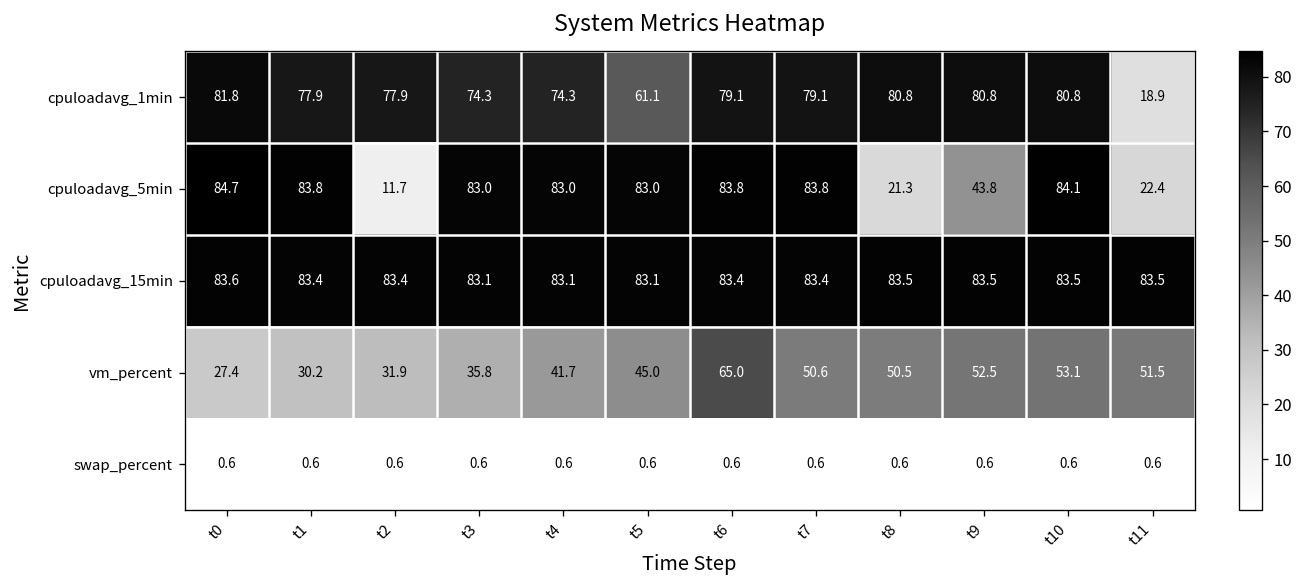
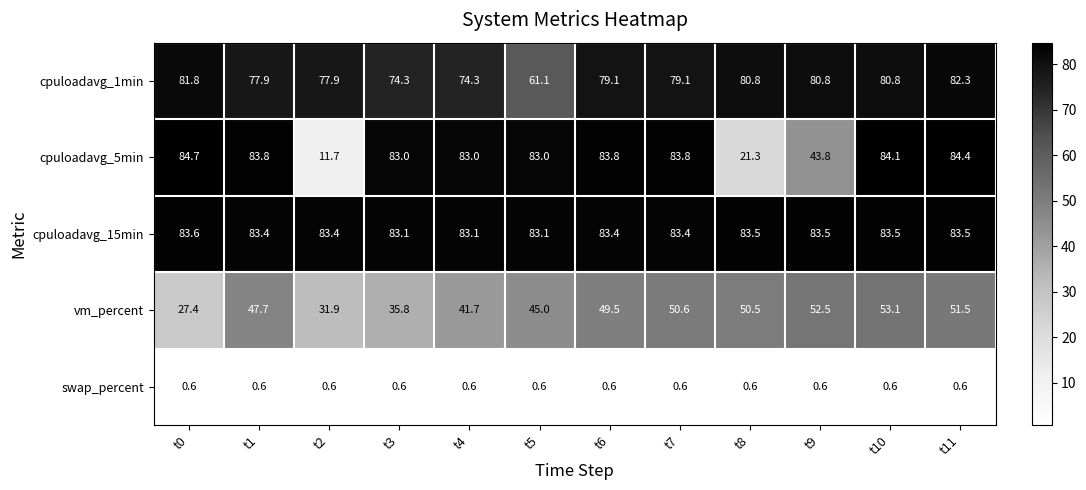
  {
    "cpuloadavg_1min": {
      "t0": 81.8,
      "t1": 77.9,
      "t2": 77.9,
      "t3": 74.3,
      "t4": 74.3,
      "t5": 61.1,
      "t6": 79.1,
      "t7": 79.1,
      "t8": 80.8,
      "t9": 80.8,
      "t10": 80.8,
-     "t11": 18.9
+     "t11": 82.3
    },
    "cpuloadavg_5min": {
      "t0": 84.7,
      "t1": 83.8,
      "t2": 11.7,
      "t3": 83.0,
      "t4": 83.0,
      "t5": 83.0,
      "t6": 83.8,
      "t7": 83.8,
      "t8": 21.3,
      "t9": 43.8,
      "t10": 84.1,
-     "t11": 22.4
+     "t11": 84.4
    },
    "cpuloadavg_15min": {
      "t0": 83.6,
      "t1": 83.4,
      "t2": 83.4,
      "t3": 83.1,
      "t4": 83.1,
      "t5": 83.1,
      "t6": 83.4,
      "t7": 83.4,
      "t8": 83.5,
      "t9": 83.5,
      "t10": 83.5,
      "t11": 83.5
    },
    "vm_percent": {
      "t0": 27.4,
-     "t1": 30.2,
+     "t1": 47.7,
      "t2": 31.9,
      "t3": 35.8,
      "t4": 41.7,
      "t5": 45.0,
-     "t6": 65.0,
+     "t6": 49.5,
      "t7": 50.6,
      "t8": 50.5,
      "t9": 52.5,
      "t10": 53.1,
      "t11": 51.5
    },
    "swap_percent": {
      "t0": 0.6,
      "t1": 0.6,
      "t2": 0.6,
      "t3": 0.6,
      "t4": 0.6,
      "t5": 0.6,
      "t6": 0.6,
      "t7": 0.6,
      "t8": 0.6,
      "t9": 0.6,
      "t10": 0.6,
      "t11": 0.6
    }
  }
